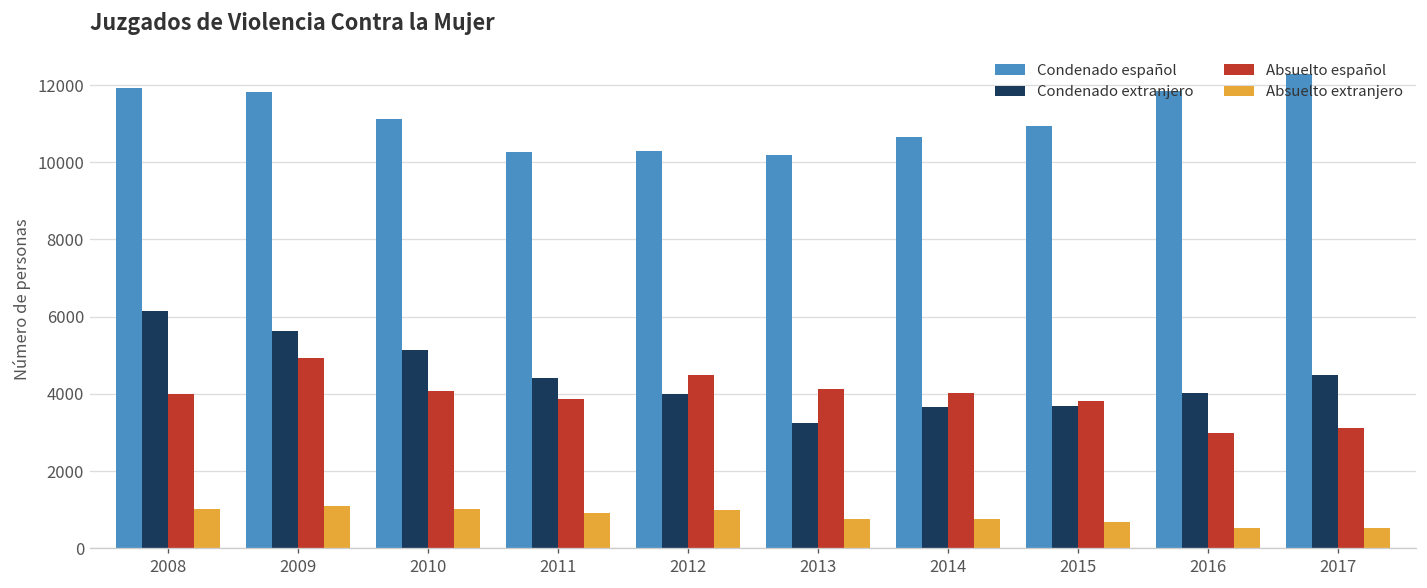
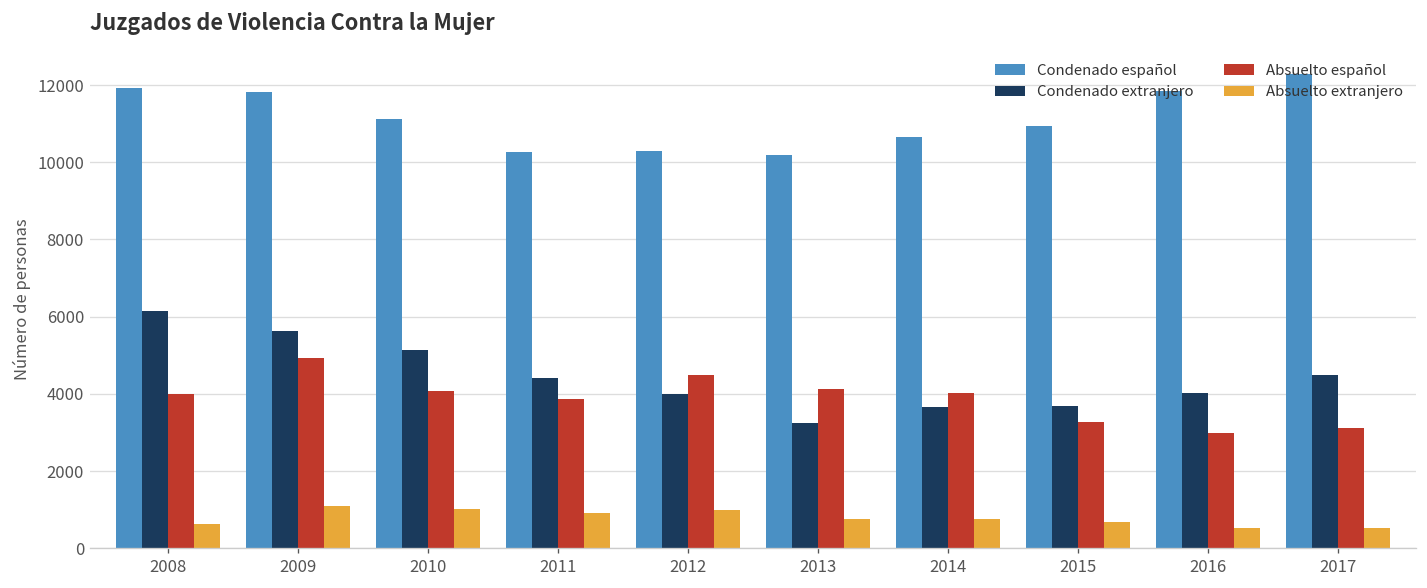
  {
    "Condenado español": {
      "2008": 11900,
      "2009": 11800,
      "2010": 11100,
      "2011": 10300,
      "2012": 10300,
      "2013": 10200,
      "2014": 10600,
      "2015": 10900,
      "2016": 11900,
      "2017": 12300
    },
    "Condenado extranjero": {
      "2008": 6100,
      "2009": 5600,
      "2010": 5100,
      "2011": 4400,
      "2012": 4000,
      "2013": 3200,
      "2014": 3700,
      "2015": 3700,
      "2016": 4000,
      "2017": 4500
    },
    "Absuelto español": {
      "2008": 4000,
      "2009": 4900,
      "2010": 4100,
      "2011": 3900,
      "2012": 4500,
      "2013": 4100,
      "2014": 4000,
-     "2015": 3800,
+     "2015": 3300,
      "2016": 3000,
      "2017": 3100
    },
    "Absuelto extranjero": {
-     "2008": 1000,
+     "2008": 600,
      "2009": 1100,
      "2010": 1000,
      "2011": 900,
      "2012": 1000,
      "2013": 800,
      "2014": 800,
      "2015": 700,
      "2016": 500,
      "2017": 500
    }
  }
